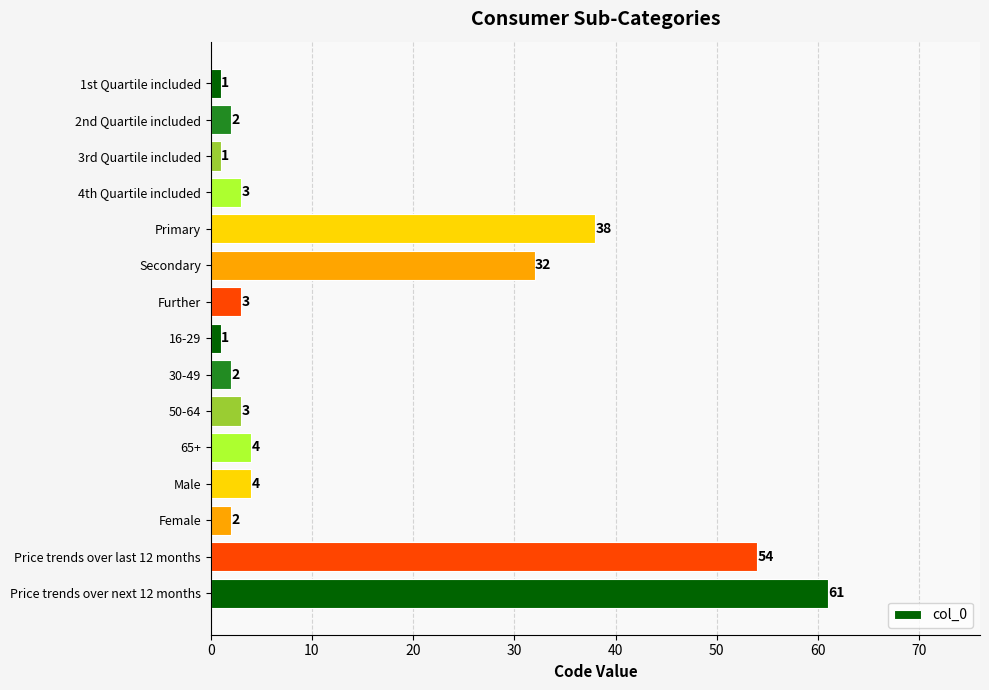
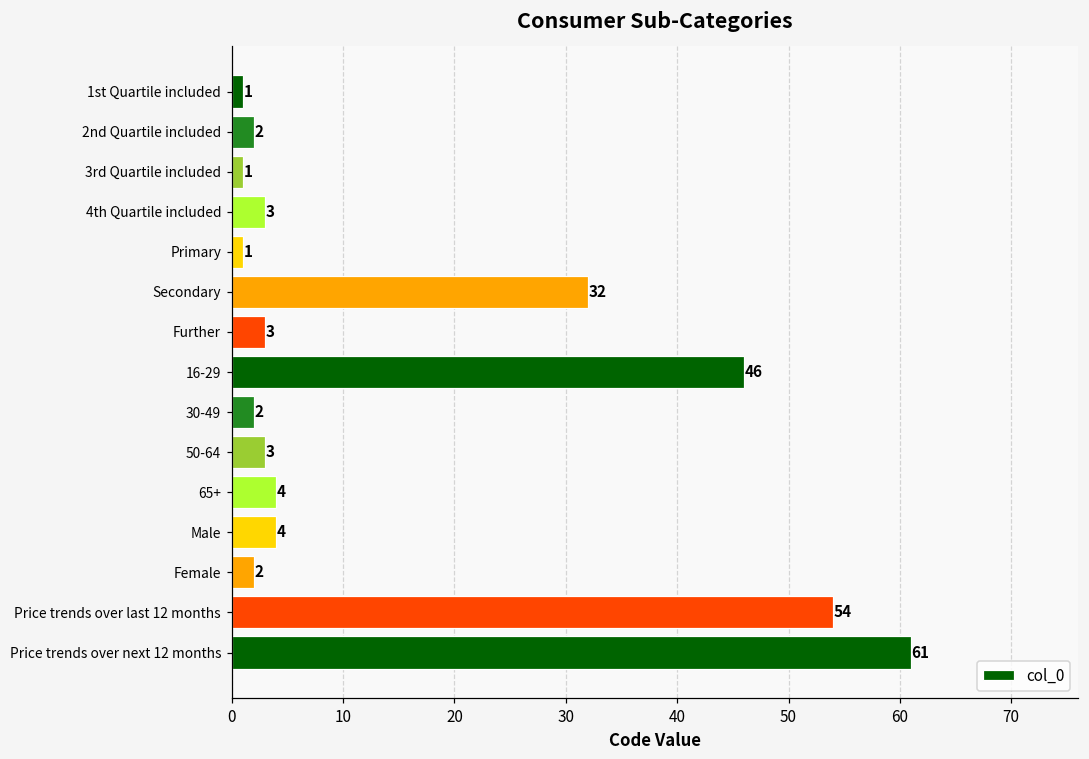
  {
    "1st Quartile included": 1,
    "2nd Quartile included": 2,
    "3rd Quartile included": 1,
    "4th Quartile included": 3,
-   "Primary": 38,
+   "Primary": 1,
    "Secondary": 32,
    "Further": 3,
-   "16-29": 1,
+   "16-29": 46,
    "30-49": 2,
    "50-64": 3,
    "65+": 4,
    "Male": 4,
    "Female": 2,
    "Price trends over last 12 months": 54,
    "Price trends over next 12 months": 61
  }
